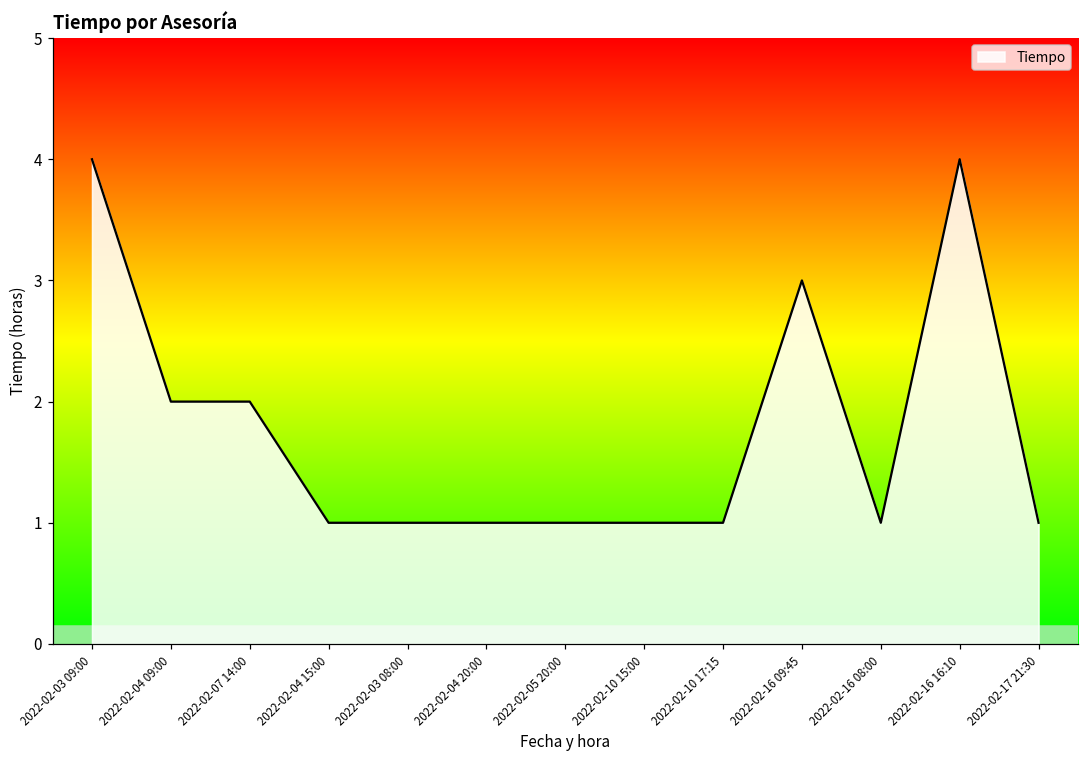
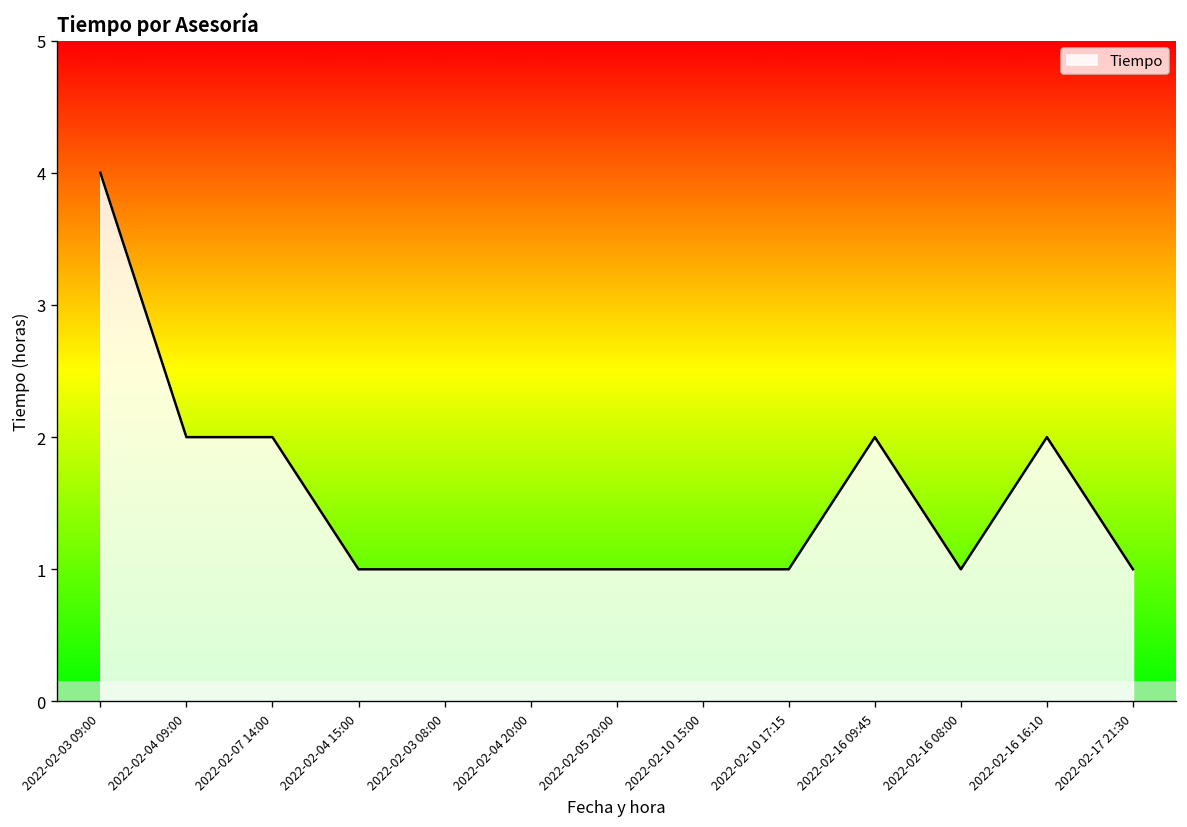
  {
    "2022-02-03 09:00": 4,
    "2022-02-04 09:00": 2,
    "2022-02-07 14:00": 2,
    "2022-02-04 15:00": 1,
    "2022-02-03 08:00": 1,
    "2022-02-04 20:00": 1,
    "2022-02-05 20:00": 1,
    "2022-02-10 15:00": 1,
    "2022-02-10 17:15": 1,
-   "2022-02-16 09:45": 3,
+   "2022-02-16 09:45": 2,
    "2022-02-16 08:00": 1,
-   "2022-02-16 16:10": 4,
+   "2022-02-16 16:10": 2,
    "2022-02-17 21:30": 1
  }
